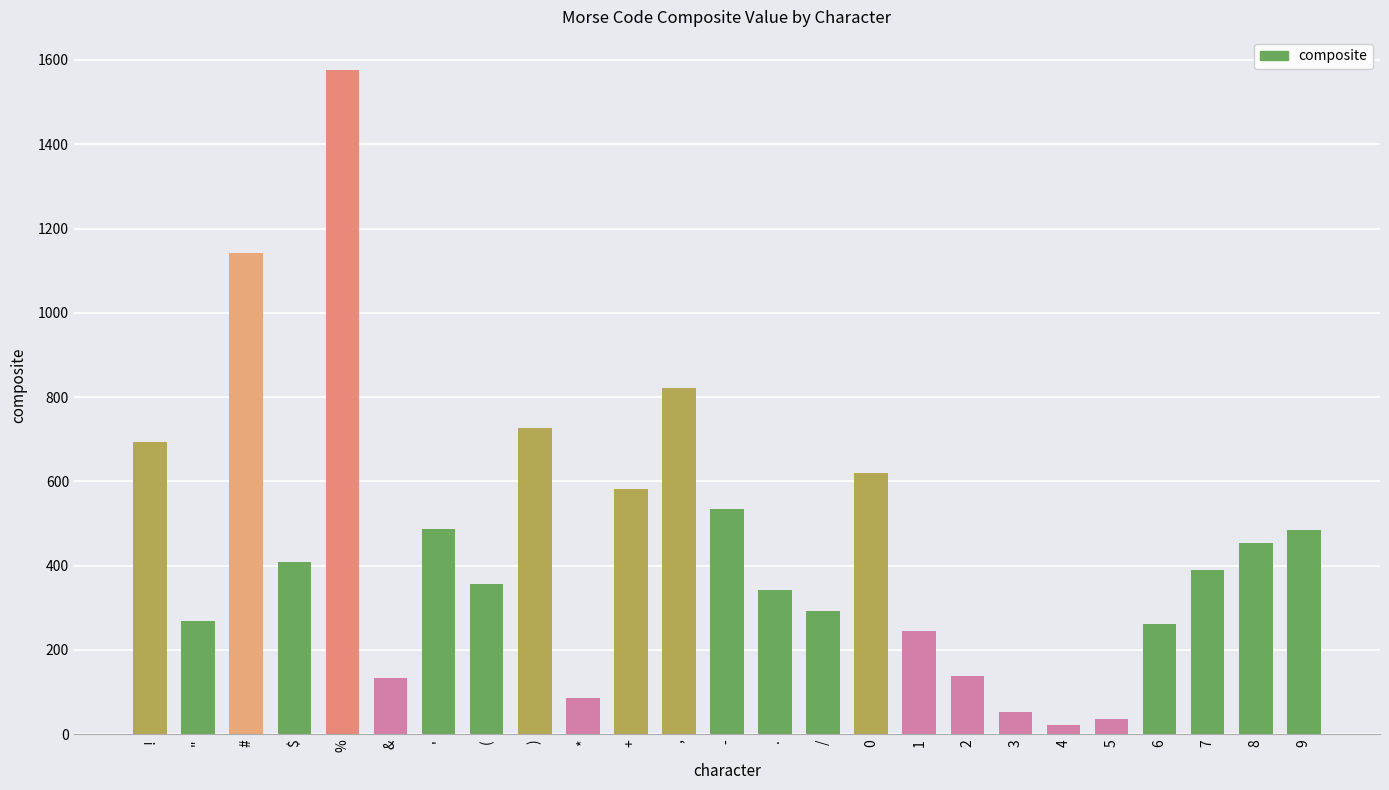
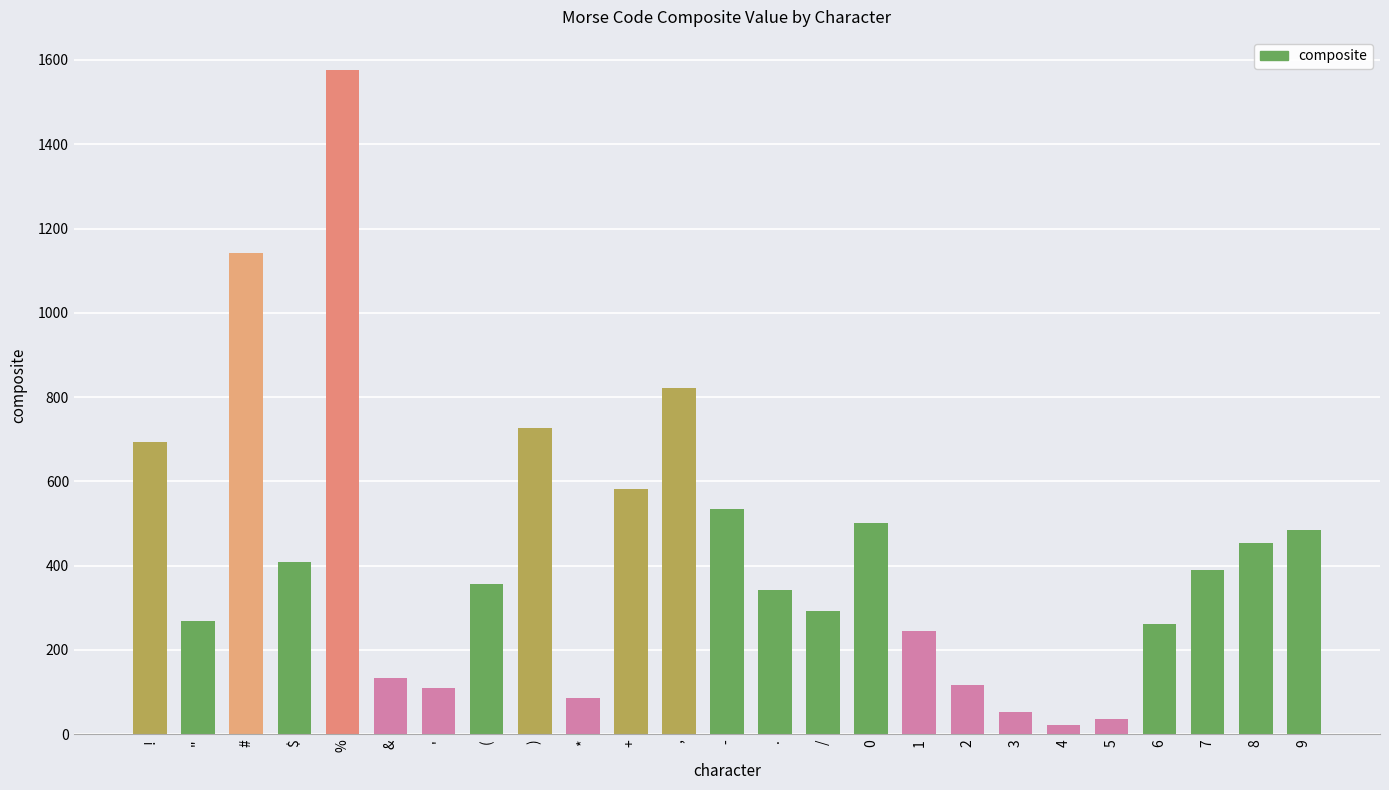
  {
    "!": 690,
    "\"": 270,
    "#": 1140,
    "$": 410,
    "%": 1580,
    "&": 130,
-   "'": 490,
+   "'": 110,
    "(": 360,
    ")": 730,
    "*": 90,
    "+": 580,
    ",": 820,
    "-": 530,
    ".": 340,
    "/": 290,
-   "0": 620,
+   "0": 500,
    "1": 250,
-   "2": 140,
+   "2": 120,
    "3": 50,
    "4": 20,
    "5": 40,
    "6": 260,
    "7": 390,
    "8": 450,
    "9": 490
  }
